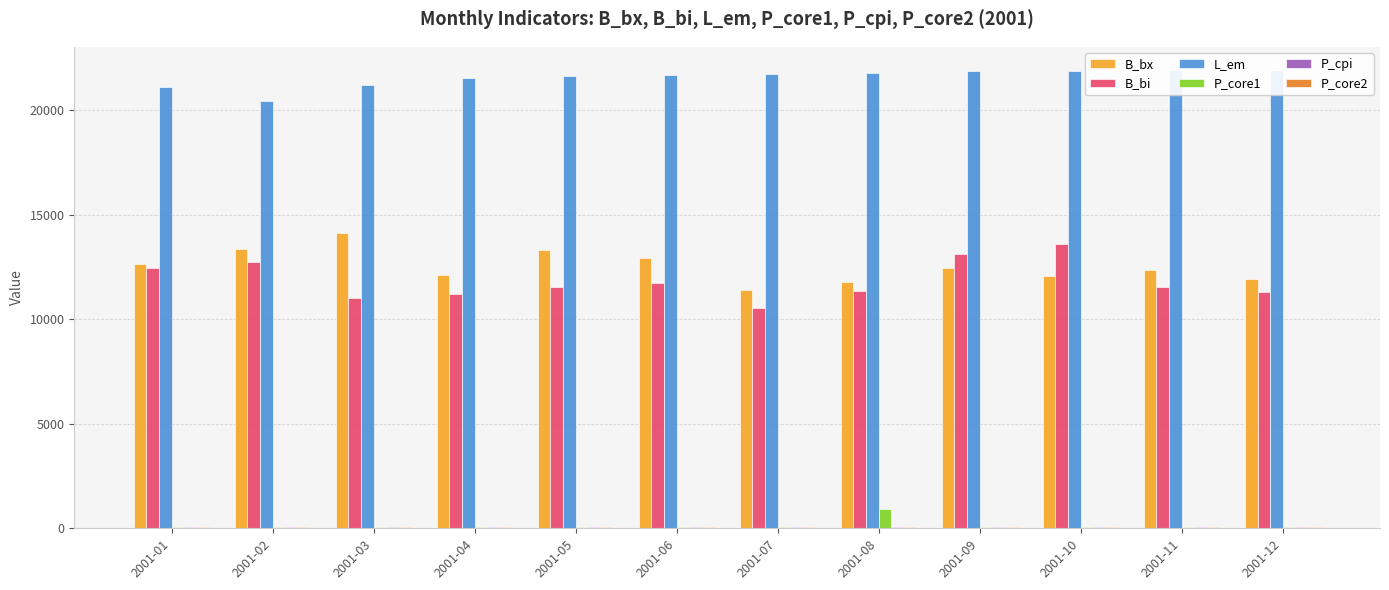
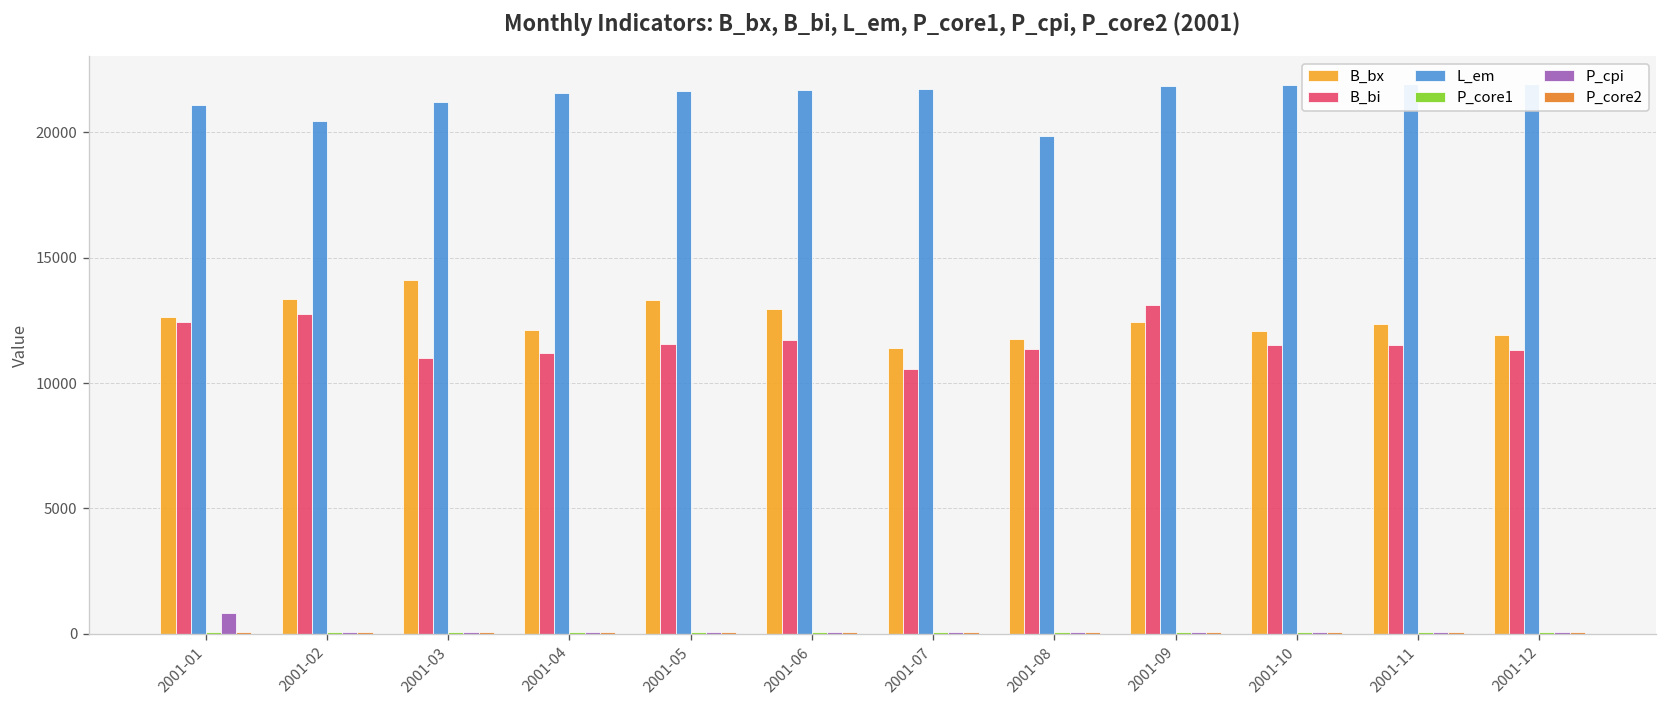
  {
    "B_bi": {
      "2001-01": 12400,
      "2001-02": 12700,
      "2001-03": 11000,
      "2001-04": 11200,
      "2001-05": 11600,
      "2001-06": 11700,
      "2001-07": 10600,
      "2001-08": 11300,
      "2001-09": 13100,
-     "2001-10": 13600,
+     "2001-10": 11500,
      "2001-11": 11500,
      "2001-12": 11300
    },
    "L_em": {
      "2001-01": 21100,
      "2001-02": 20400,
      "2001-03": 21200,
      "2001-04": 21600,
      "2001-05": 21700,
      "2001-06": 21700,
      "2001-07": 21700,
-     "2001-08": 21800,
+     "2001-08": 19900,
      "2001-09": 21900,
      "2001-10": 21900
    },
    "P_core1": {
-     "2001-08": 900
+     "2001-08": 100
    },
    "P_cpi": {
-     "2001-01": 100
+     "2001-01": 800
    }
  }
